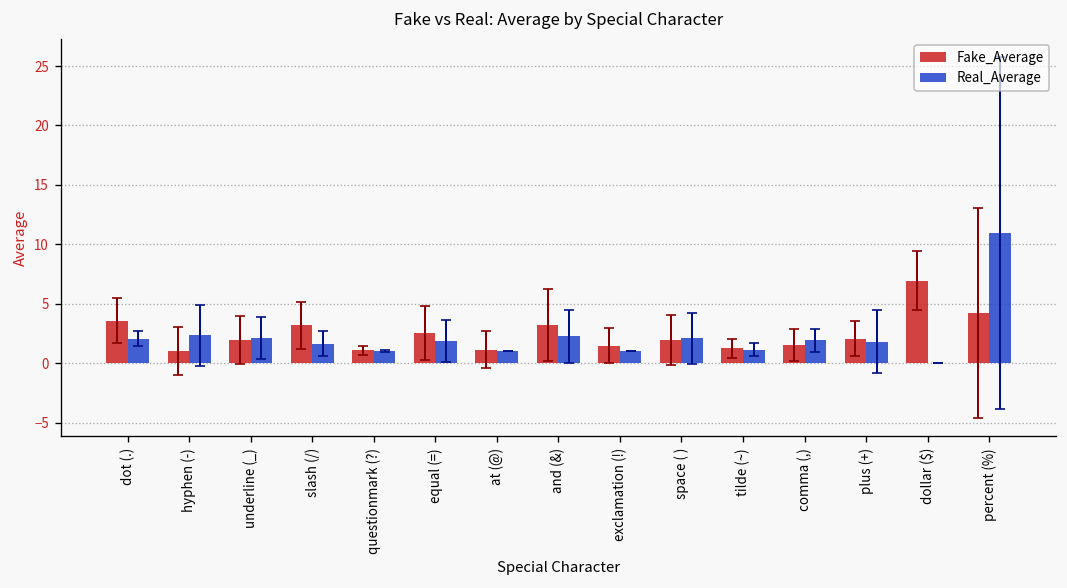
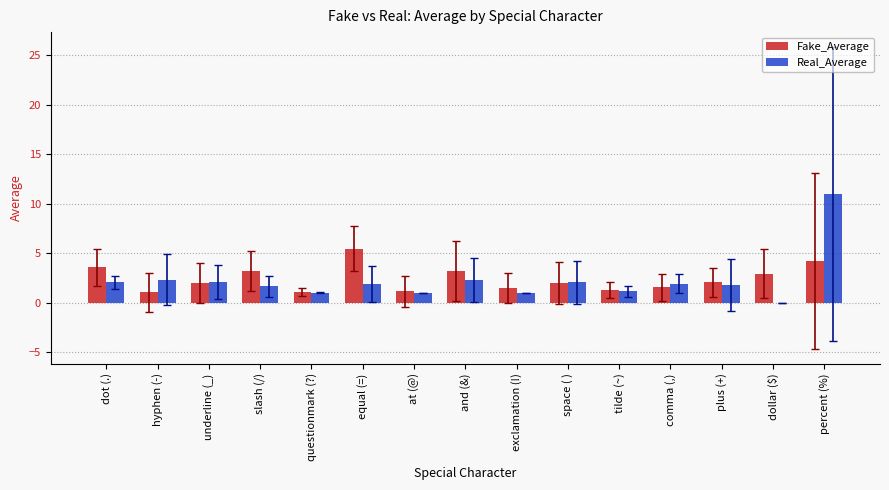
  {
    "Fake_Average": {
      "dot (.)": 4,
      "hyphen (-)": 1,
      "underline (_)": 2,
      "slash (/)": 3,
      "questionmark (?)": 1,
-     "equal (=)": 2,
+     "equal (=)": 5,
      "at (@)": 1,
      "and (&)": 3,
      "exclamation (!)": 1,
      "space ( )": 2,
      "tilde (~)": 1,
      "comma (,)": 2,
      "plus (+)": 2,
-     "dollar ($)": 7,
+     "dollar ($)": 3,
      "percent (%)": 4
    }
  }
